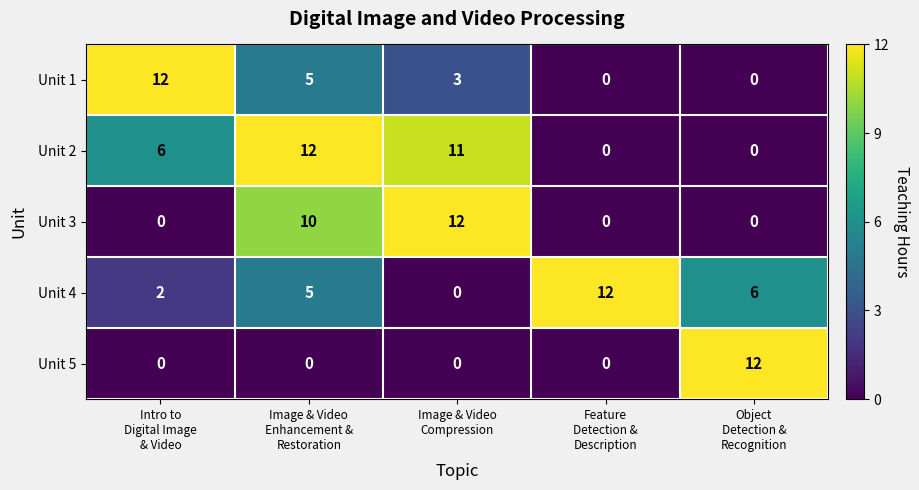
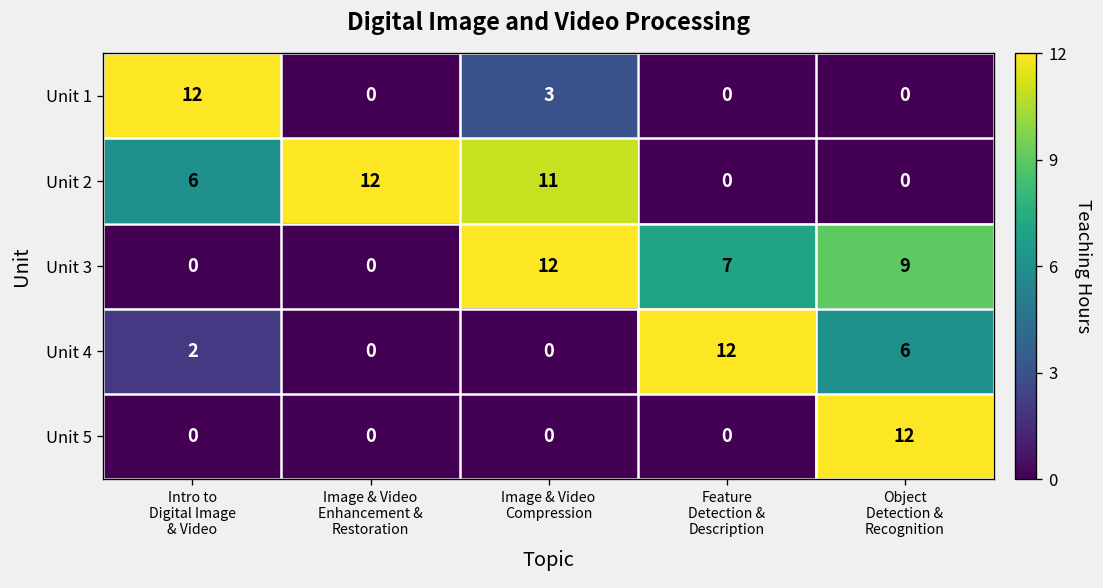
  {
    "Unit 1": {
      "Intro to Digital Image & Video": 12,
-     "Image & Video Enhancement & Restoration": 5,
+     "Image & Video Enhancement & Restoration": 0,
      "Image & Video Compression": 3,
      "Feature Detection & Description": 0,
      "Object Detection & Recognition": 0
    },
    "Unit 2": {
      "Intro to Digital Image & Video": 6,
      "Image & Video Enhancement & Restoration": 12,
      "Image & Video Compression": 11,
      "Feature Detection & Description": 0,
      "Object Detection & Recognition": 0
    },
    "Unit 3": {
      "Intro to Digital Image & Video": 0,
-     "Image & Video Enhancement & Restoration": 10,
+     "Image & Video Enhancement & Restoration": 0,
      "Image & Video Compression": 12,
-     "Feature Detection & Description": 0,
-     "Object Detection & Recognition": 0
+     "Feature Detection & Description": 7,
+     "Object Detection & Recognition": 9
    },
    "Unit 4": {
      "Intro to Digital Image & Video": 2,
-     "Image & Video Enhancement & Restoration": 5,
+     "Image & Video Enhancement & Restoration": 0,
      "Image & Video Compression": 0,
      "Feature Detection & Description": 12,
      "Object Detection & Recognition": 6
    },
    "Unit 5": {
      "Intro to Digital Image & Video": 0,
      "Image & Video Enhancement & Restoration": 0,
      "Image & Video Compression": 0,
      "Feature Detection & Description": 0,
      "Object Detection & Recognition": 12
    }
  }
